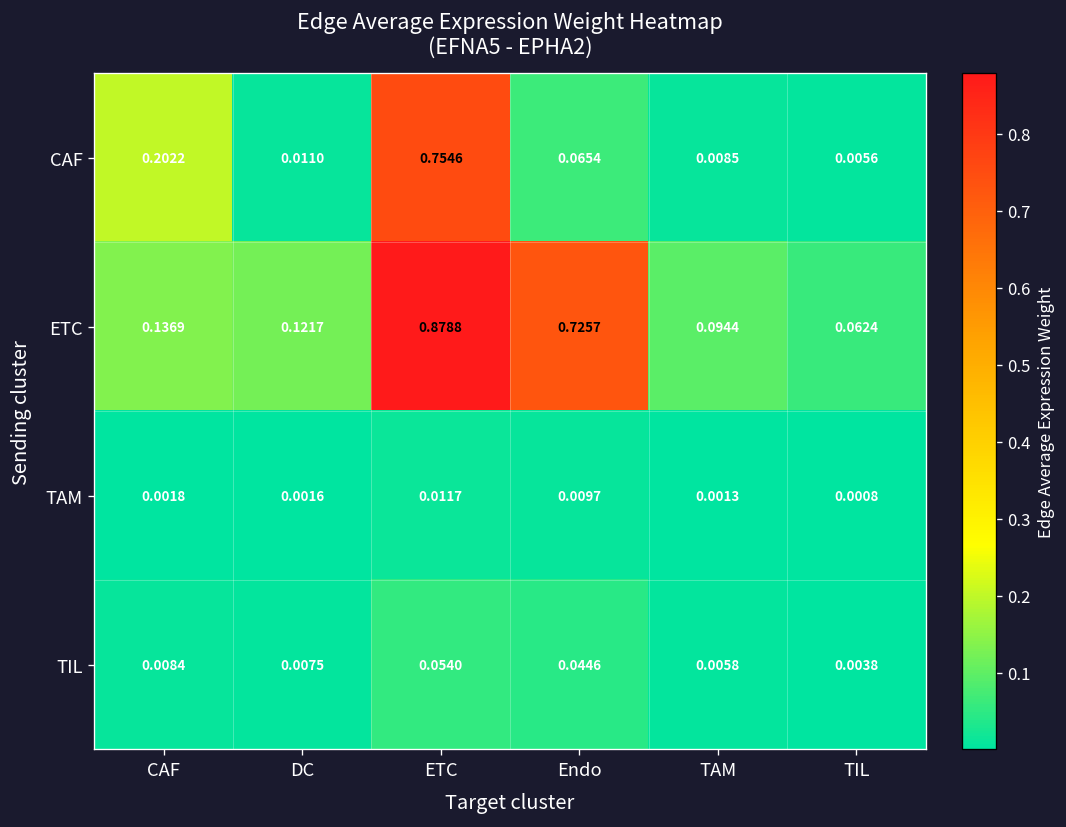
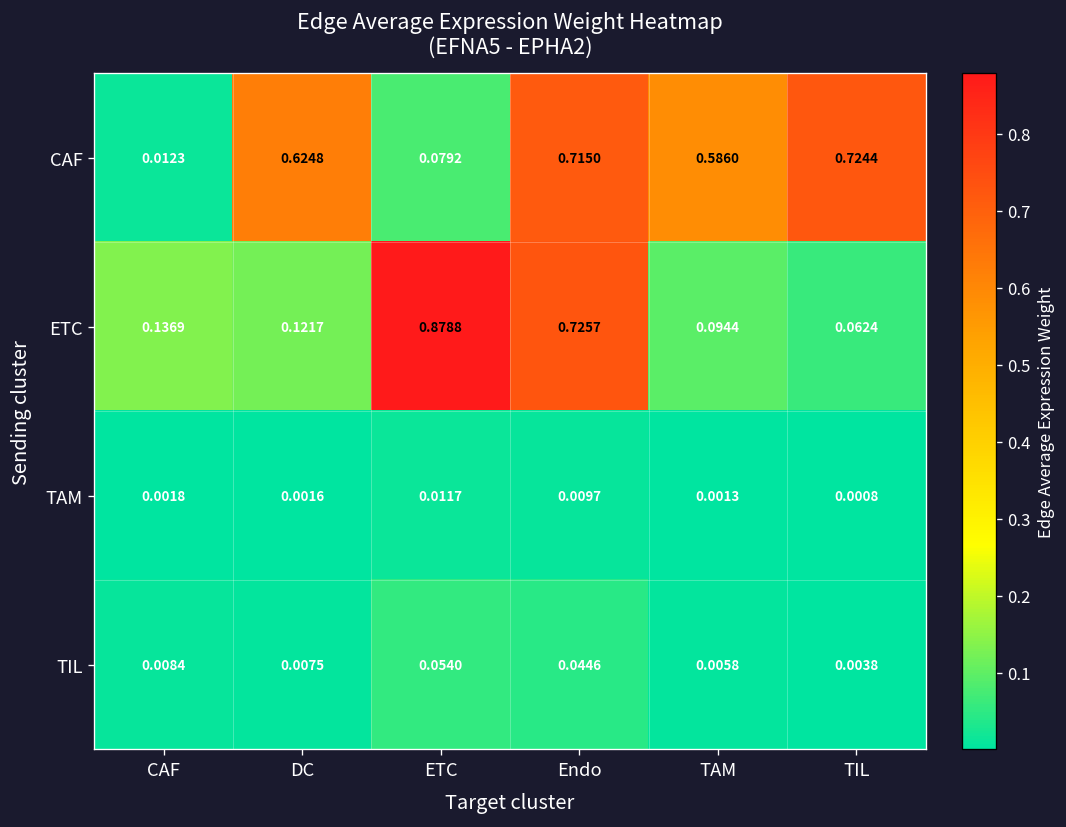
  {
    "CAF": {
-     "CAF": 0.2022,
-     "DC": 0.0110,
-     "ETC": 0.7546,
-     "Endo": 0.0654,
-     "TAM": 0.0085,
-     "TIL": 0.0056
+     "CAF": 0.0123,
+     "DC": 0.6248,
+     "ETC": 0.0792,
+     "Endo": 0.7150,
+     "TAM": 0.5860,
+     "TIL": 0.7244
    },
    "ETC": {
      "CAF": 0.1369,
      "DC": 0.1217,
      "ETC": 0.8788,
      "Endo": 0.7257,
      "TAM": 0.0944,
      "TIL": 0.0624
    },
    "TAM": {
      "CAF": 0.0018,
      "DC": 0.0016,
      "ETC": 0.0117,
      "Endo": 0.0097,
      "TAM": 0.0013,
      "TIL": 0.0008
    },
    "TIL": {
      "CAF": 0.0084,
      "DC": 0.0075,
      "ETC": 0.0540,
      "Endo": 0.0446,
      "TAM": 0.0058,
      "TIL": 0.0038
    }
  }
